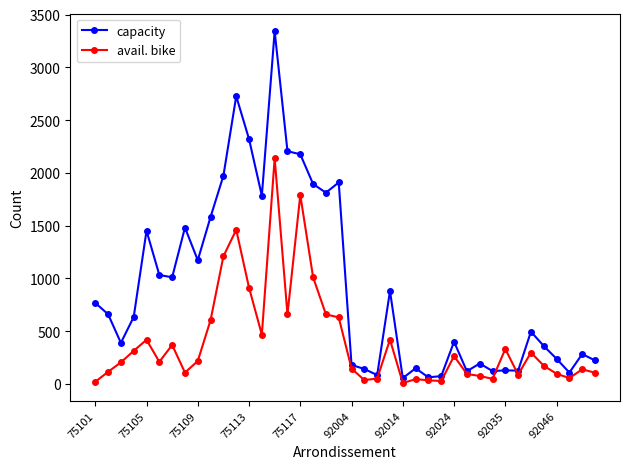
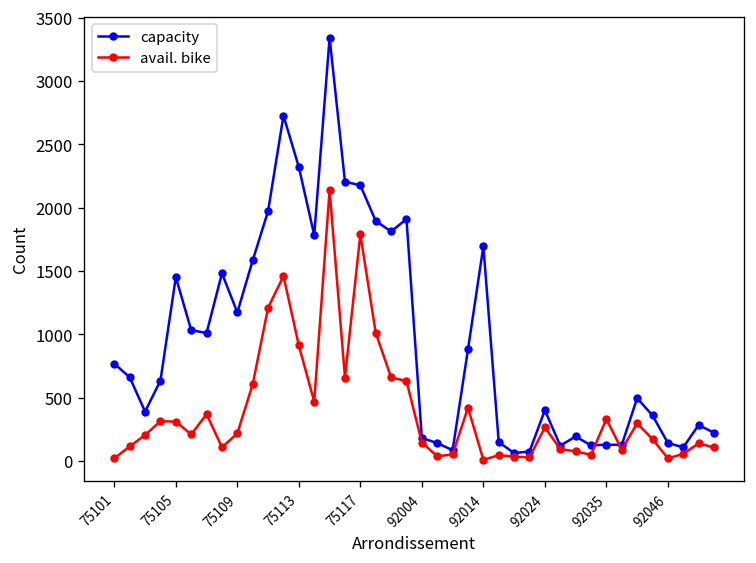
  {
    "capacity": {
      "75101": 770,
      "75105": 1450,
      "75109": 1170,
      "75113": 2320,
      "75117": 2180,
      "92004": 180,
-     "92014": 60,
+     "92014": 1690,
      "92024": 400,
      "92035": 130,
-     "92046": 240
+     "92046": 140
    },
    "avail. bike": {
      "75101": 20,
-     "75105": 420,
+     "75105": 310,
      "75109": 220,
      "75113": 910,
      "75117": 1790,
      "92004": 150,
      "92014": 10,
      "92024": 260,
      "92035": 330,
-     "92046": 100
+     "92046": 20
    }
  }
